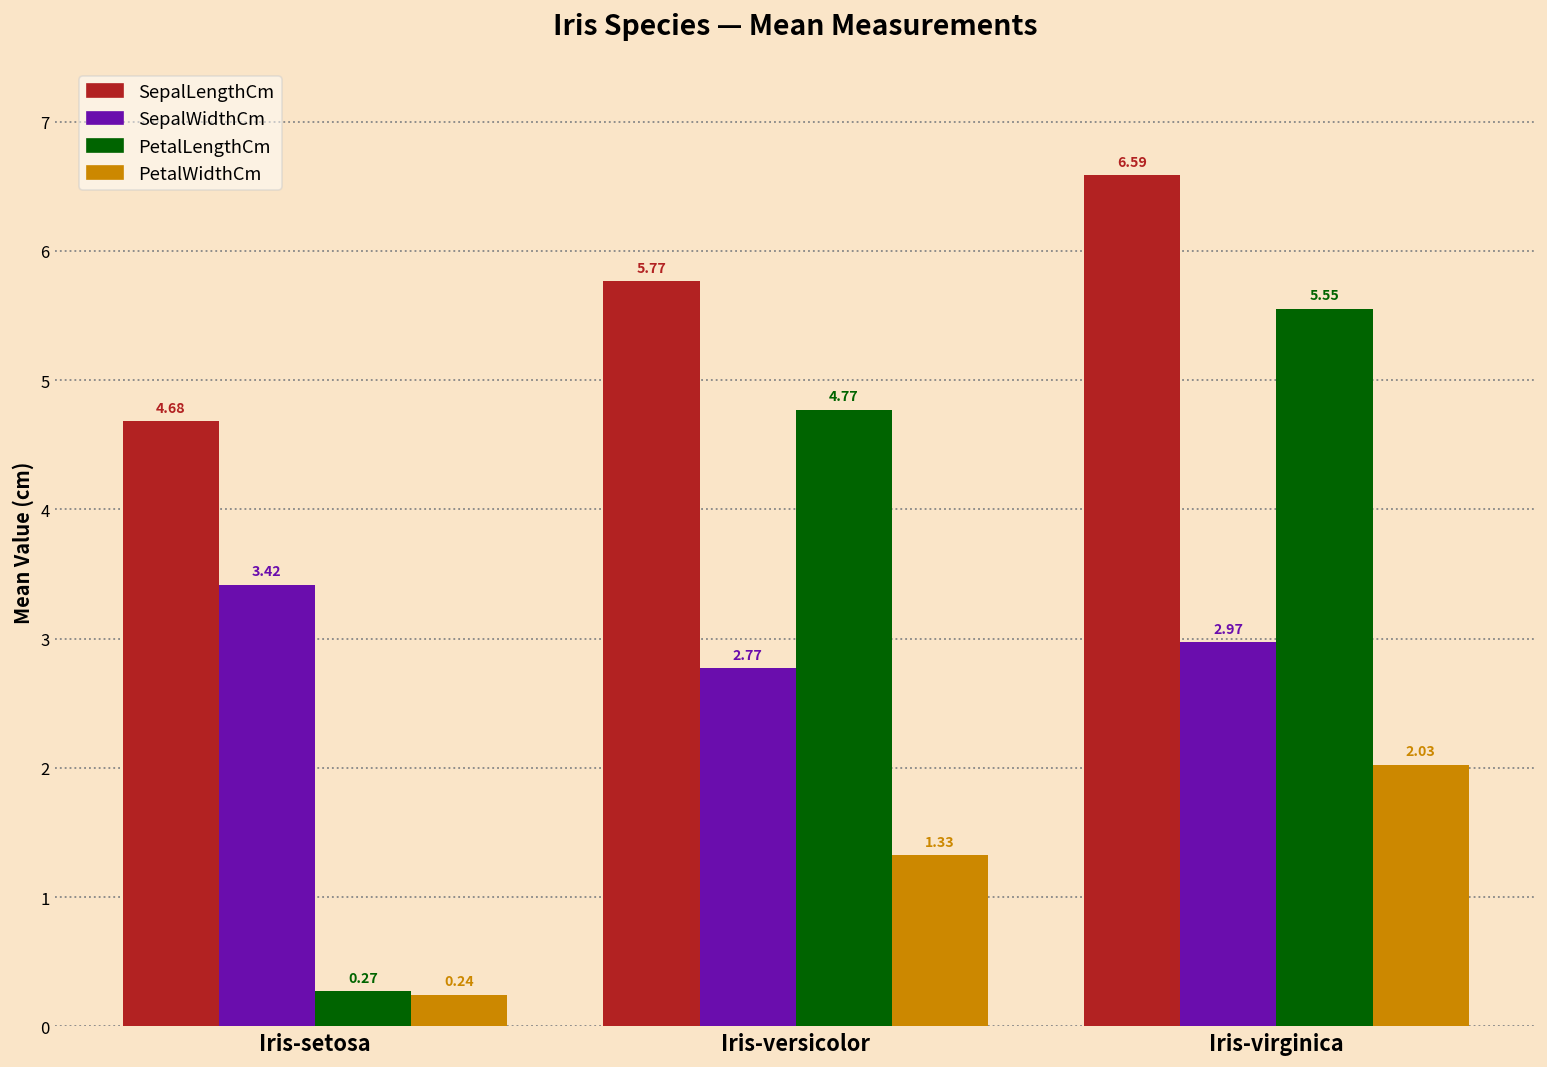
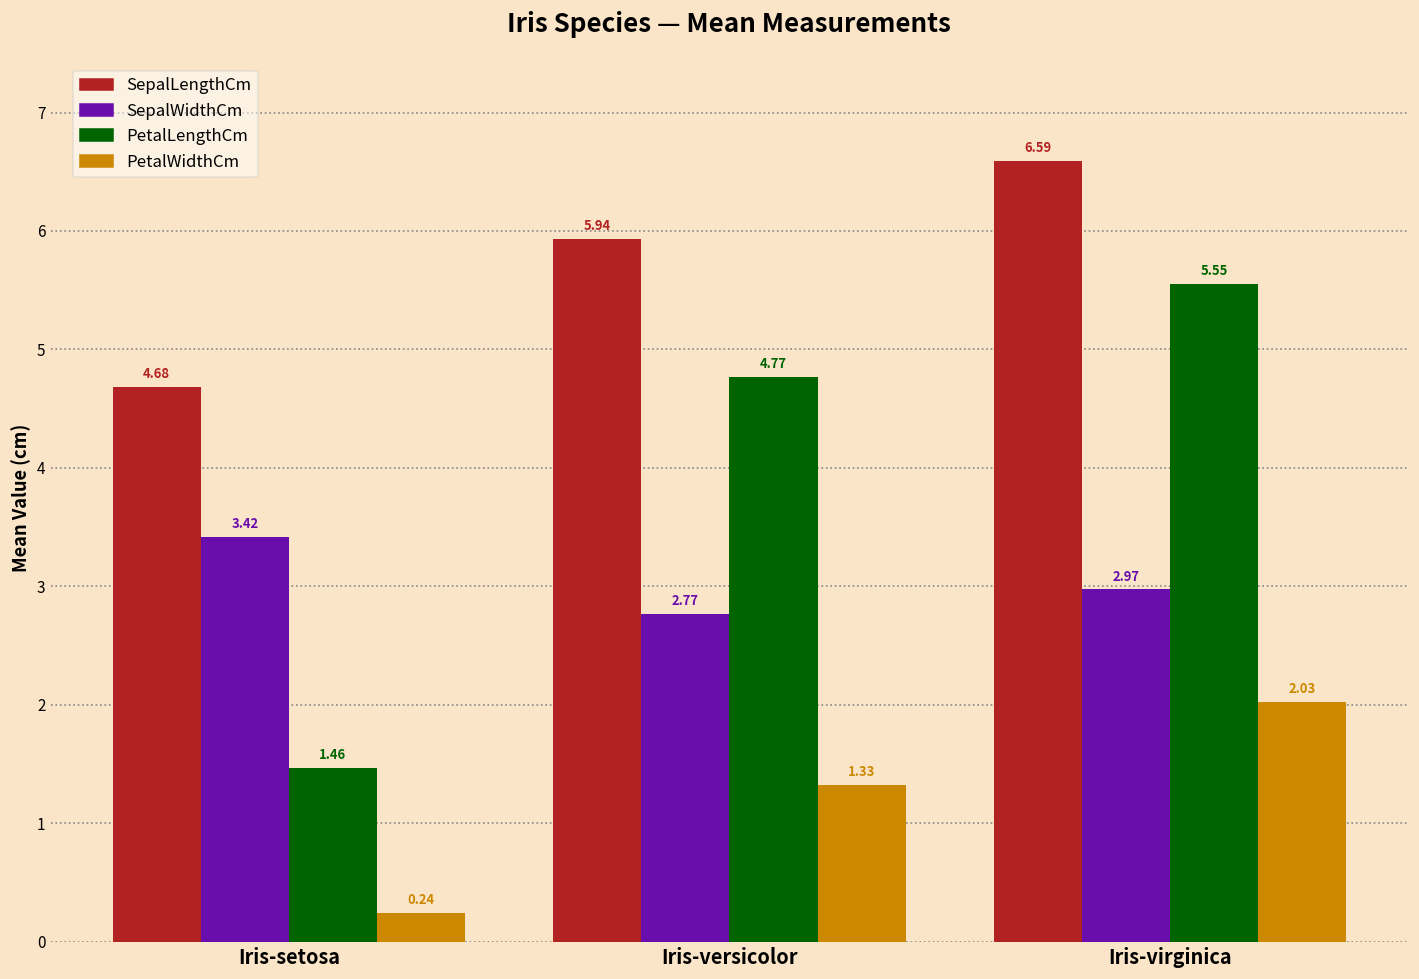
  {
    "SepalLengthCm": {
      "Iris-setosa": 4.68,
-     "Iris-versicolor": 5.77,
+     "Iris-versicolor": 5.94,
      "Iris-virginica": 6.59
    },
    "SepalWidthCm": {
      "Iris-setosa": 3.42,
      "Iris-versicolor": 2.77,
      "Iris-virginica": 2.97
    },
    "PetalLengthCm": {
-     "Iris-setosa": 0.27,
+     "Iris-setosa": 1.46,
      "Iris-versicolor": 4.77,
      "Iris-virginica": 5.55
    },
    "PetalWidthCm": {
      "Iris-setosa": 0.24,
      "Iris-versicolor": 1.33,
      "Iris-virginica": 2.03
    }
  }
